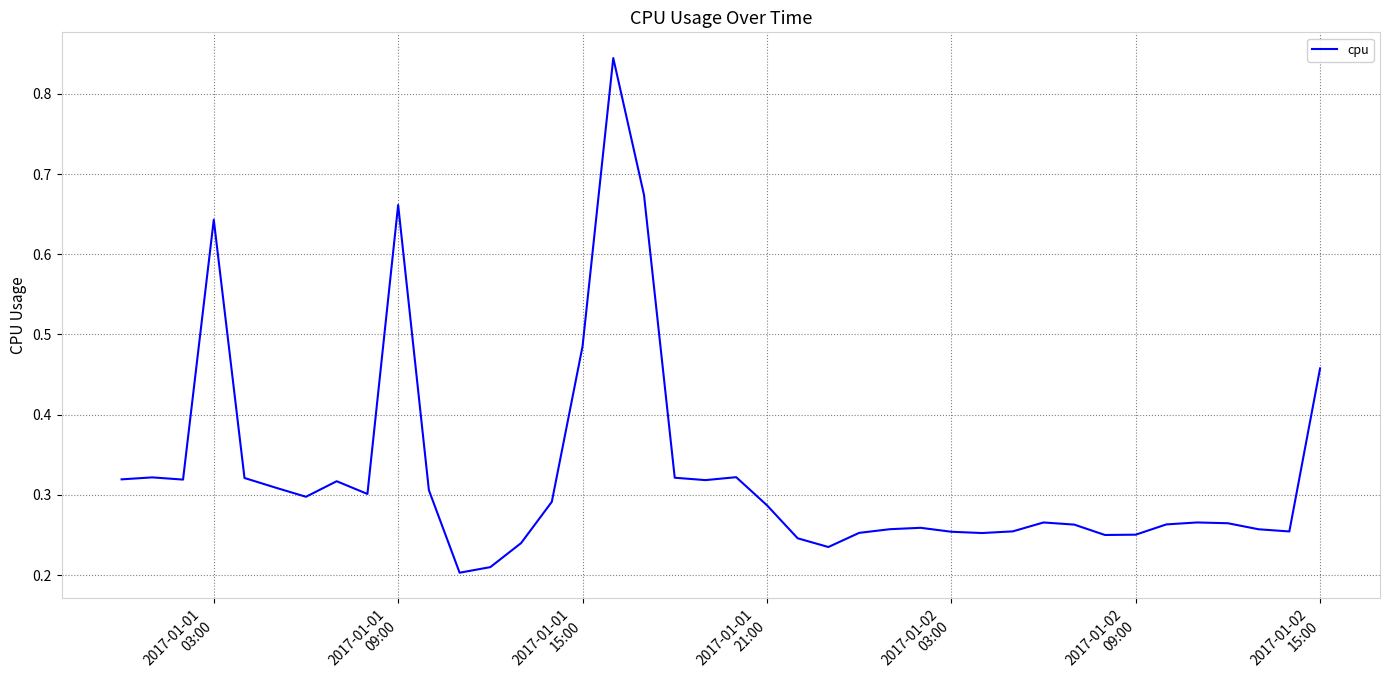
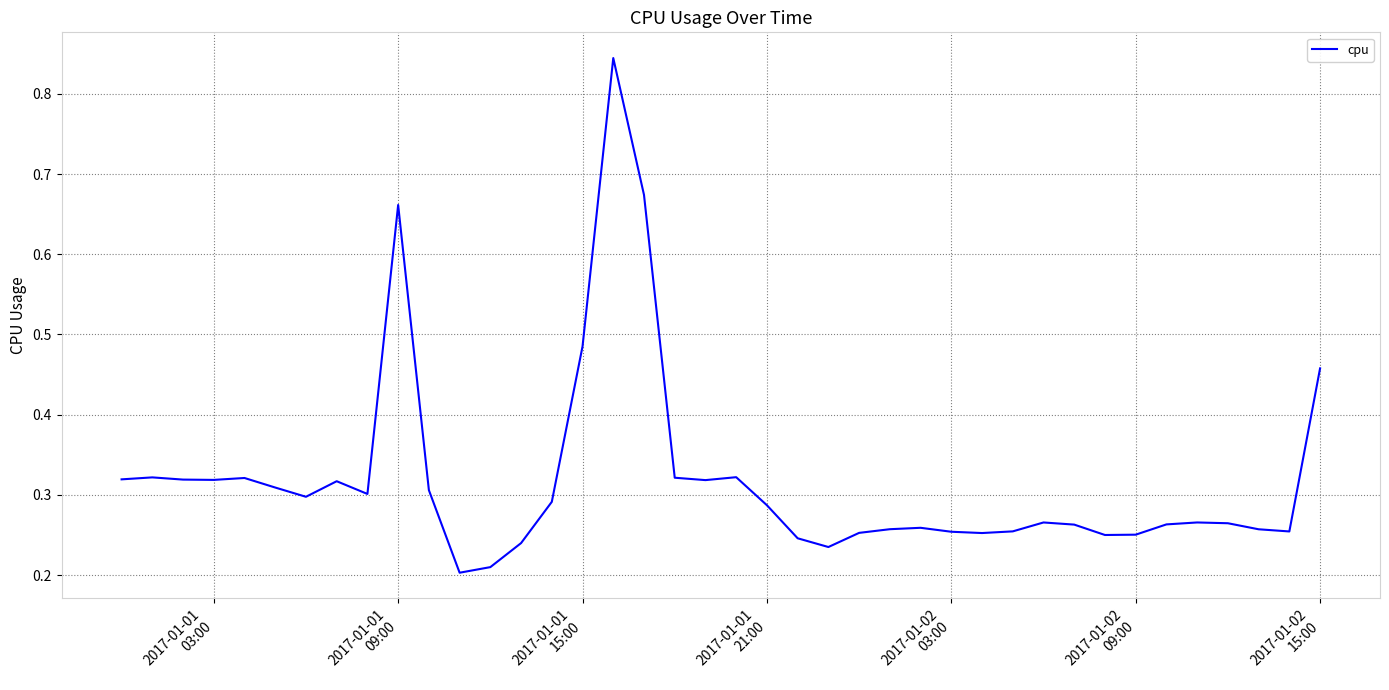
  {
-   "2017-01-01 03:00": 0.64,
+   "2017-01-01 03:00": 0.32,
    "2017-01-01 09:00": 0.66,
    "2017-01-01 15:00": 0.49,
    "2017-01-01 21:00": 0.29,
    "2017-01-02 03:00": 0.25,
    "2017-01-02 09:00": 0.25,
    "2017-01-02 15:00": 0.46
  }
